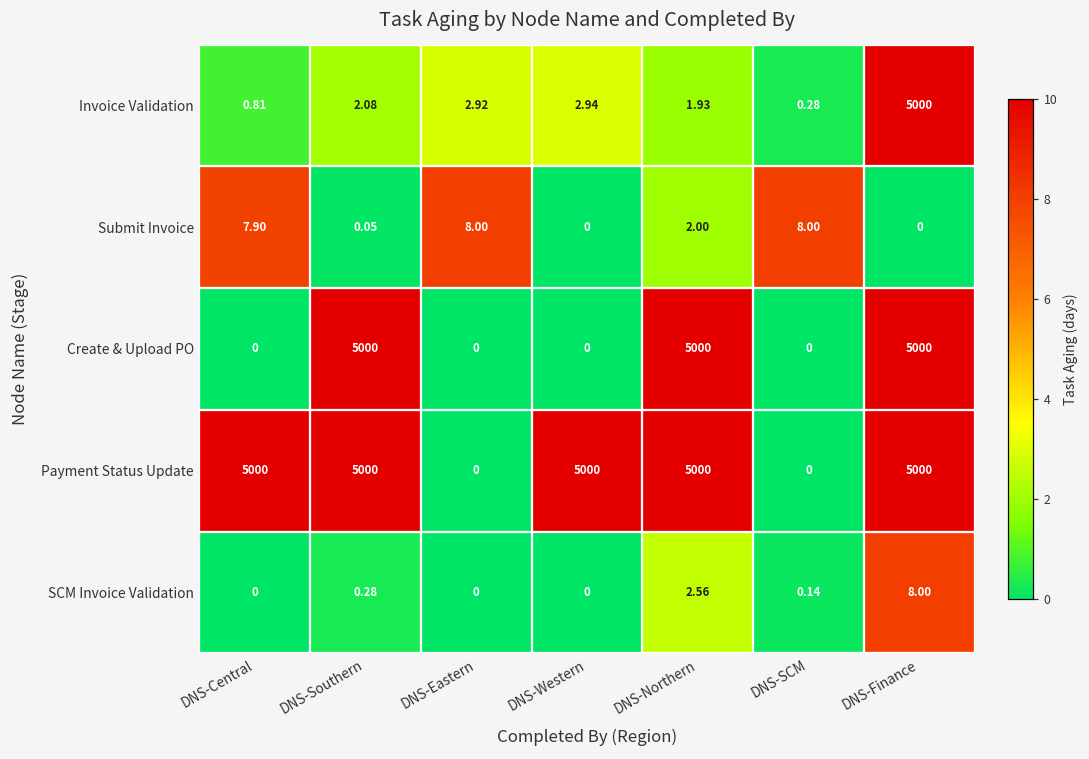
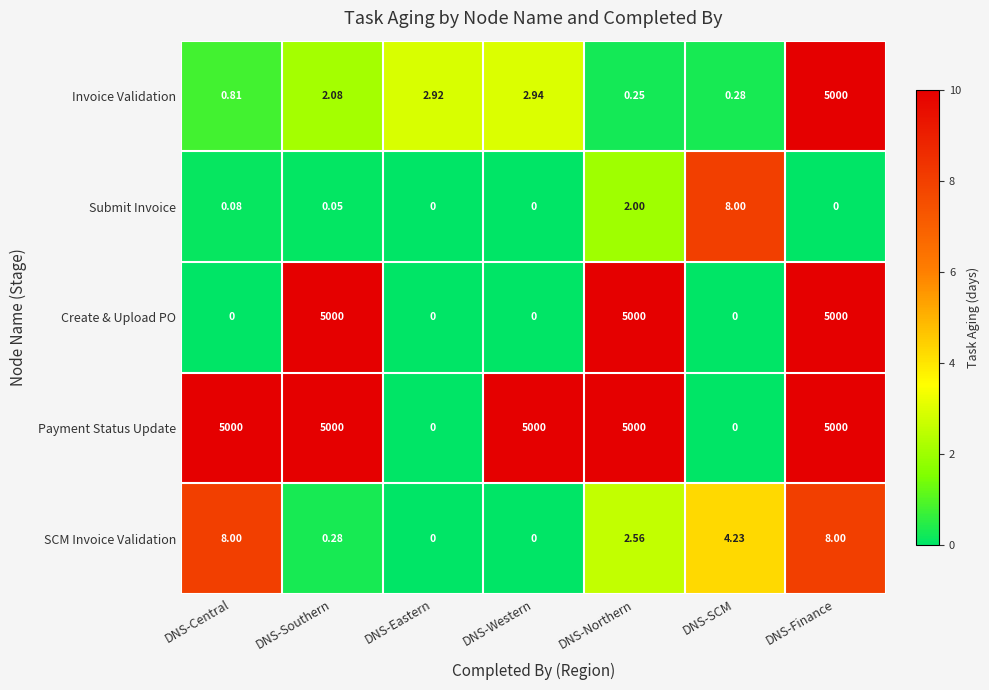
  {
    "Invoice Validation": {
      "DNS-Central": 0.81,
      "DNS-Southern": 2.08,
      "DNS-Eastern": 2.92,
      "DNS-Western": 2.94,
-     "DNS-Northern": 1.93,
+     "DNS-Northern": 0.25,
      "DNS-SCM": 0.28,
      "DNS-Finance": 5000
    },
    "Submit Invoice": {
-     "DNS-Central": 7.90,
+     "DNS-Central": 0.08,
      "DNS-Southern": 0.05,
-     "DNS-Eastern": 8.00,
+     "DNS-Eastern": 0,
      "DNS-Western": 0,
      "DNS-Northern": 2.00,
      "DNS-SCM": 8.00,
      "DNS-Finance": 0
    },
    "Create & Upload PO": {
      "DNS-Central": 0,
      "DNS-Southern": 5000,
      "DNS-Eastern": 0,
      "DNS-Western": 0,
      "DNS-Northern": 5000,
      "DNS-SCM": 0,
      "DNS-Finance": 5000
    },
    "Payment Status Update": {
      "DNS-Central": 5000,
      "DNS-Southern": 5000,
      "DNS-Eastern": 0,
      "DNS-Western": 5000,
      "DNS-Northern": 5000,
      "DNS-SCM": 0,
      "DNS-Finance": 5000
    },
    "SCM Invoice Validation": {
-     "DNS-Central": 0,
+     "DNS-Central": 8.00,
      "DNS-Southern": 0.28,
      "DNS-Eastern": 0,
      "DNS-Western": 0,
      "DNS-Northern": 2.56,
-     "DNS-SCM": 0.14,
+     "DNS-SCM": 4.23,
      "DNS-Finance": 8.00
    }
  }
